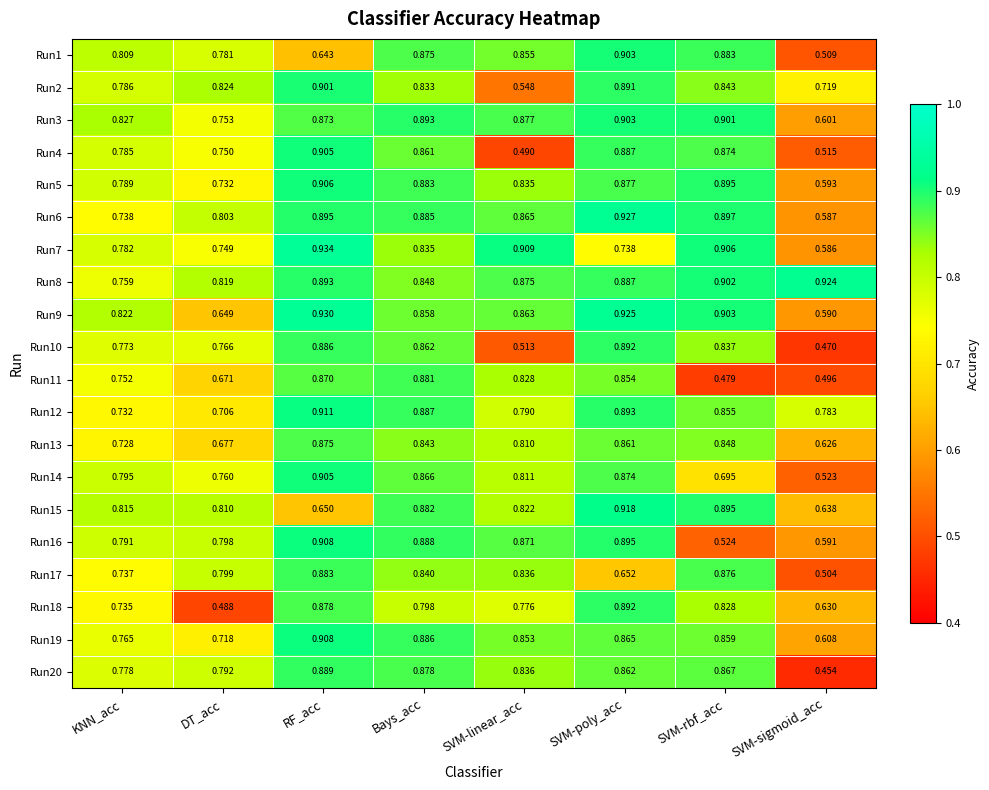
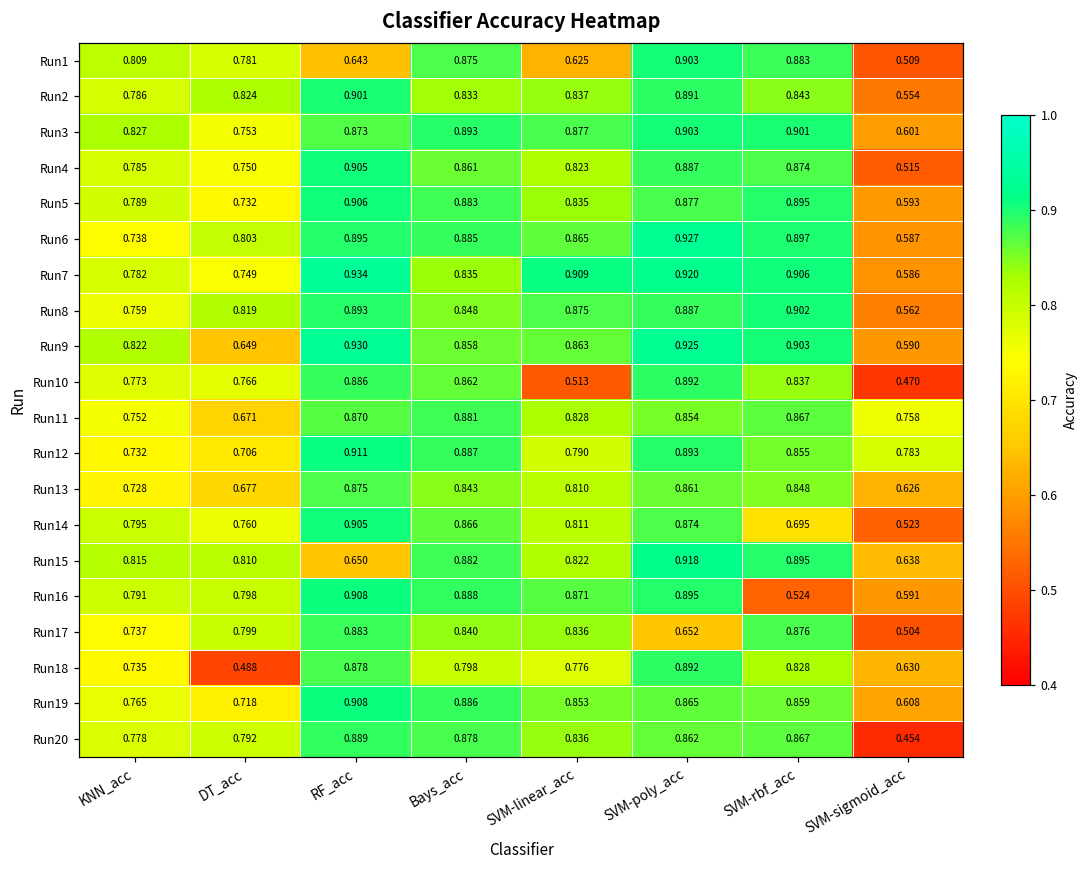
  {
    "Run1": {
      "KNN_acc": 0.809,
      "DT_acc": 0.781,
      "RF_acc": 0.643,
      "Bays_acc": 0.875,
-     "SVM-linear_acc": 0.855,
+     "SVM-linear_acc": 0.625,
      "SVM-poly_acc": 0.903,
      "SVM-rbf_acc": 0.883,
      "SVM-sigmoid_acc": 0.509
    },
    "Run2": {
      "KNN_acc": 0.786,
      "DT_acc": 0.824,
      "RF_acc": 0.901,
      "Bays_acc": 0.833,
-     "SVM-linear_acc": 0.548,
+     "SVM-linear_acc": 0.837,
      "SVM-poly_acc": 0.891,
      "SVM-rbf_acc": 0.843,
-     "SVM-sigmoid_acc": 0.719
+     "SVM-sigmoid_acc": 0.554
    },
    "Run3": {
      "KNN_acc": 0.827,
      "DT_acc": 0.753,
      "RF_acc": 0.873,
      "Bays_acc": 0.893,
      "SVM-linear_acc": 0.877,
      "SVM-poly_acc": 0.903,
      "SVM-rbf_acc": 0.901,
      "SVM-sigmoid_acc": 0.601
    },
    "Run4": {
      "KNN_acc": 0.785,
      "DT_acc": 0.750,
      "RF_acc": 0.905,
      "Bays_acc": 0.861,
-     "SVM-linear_acc": 0.490,
+     "SVM-linear_acc": 0.823,
      "SVM-poly_acc": 0.887,
      "SVM-rbf_acc": 0.874,
      "SVM-sigmoid_acc": 0.515
    },
    "Run5": {
      "KNN_acc": 0.789,
      "DT_acc": 0.732,
      "RF_acc": 0.906,
      "Bays_acc": 0.883,
      "SVM-linear_acc": 0.835,
      "SVM-poly_acc": 0.877,
      "SVM-rbf_acc": 0.895,
      "SVM-sigmoid_acc": 0.593
    },
    "Run6": {
      "KNN_acc": 0.738,
      "DT_acc": 0.803,
      "RF_acc": 0.895,
      "Bays_acc": 0.885,
      "SVM-linear_acc": 0.865,
      "SVM-poly_acc": 0.927,
      "SVM-rbf_acc": 0.897,
      "SVM-sigmoid_acc": 0.587
    },
    "Run7": {
      "KNN_acc": 0.782,
      "DT_acc": 0.749,
      "RF_acc": 0.934,
      "Bays_acc": 0.835,
      "SVM-linear_acc": 0.909,
-     "SVM-poly_acc": 0.738,
+     "SVM-poly_acc": 0.920,
      "SVM-rbf_acc": 0.906,
      "SVM-sigmoid_acc": 0.586
    },
    "Run8": {
      "KNN_acc": 0.759,
      "DT_acc": 0.819,
      "RF_acc": 0.893,
      "Bays_acc": 0.848,
      "SVM-linear_acc": 0.875,
      "SVM-poly_acc": 0.887,
      "SVM-rbf_acc": 0.902,
-     "SVM-sigmoid_acc": 0.924
+     "SVM-sigmoid_acc": 0.562
    },
    "Run9": {
      "KNN_acc": 0.822,
      "DT_acc": 0.649,
      "RF_acc": 0.930,
      "Bays_acc": 0.858,
      "SVM-linear_acc": 0.863,
      "SVM-poly_acc": 0.925,
      "SVM-rbf_acc": 0.903,
      "SVM-sigmoid_acc": 0.590
    },
    "Run10": {
      "KNN_acc": 0.773,
      "DT_acc": 0.766,
      "RF_acc": 0.886,
      "Bays_acc": 0.862,
      "SVM-linear_acc": 0.513,
      "SVM-poly_acc": 0.892,
      "SVM-rbf_acc": 0.837,
      "SVM-sigmoid_acc": 0.470
    },
    "Run11": {
      "KNN_acc": 0.752,
      "DT_acc": 0.671,
      "RF_acc": 0.870,
      "Bays_acc": 0.881,
      "SVM-linear_acc": 0.828,
      "SVM-poly_acc": 0.854,
-     "SVM-rbf_acc": 0.479,
-     "SVM-sigmoid_acc": 0.496
+     "SVM-rbf_acc": 0.867,
+     "SVM-sigmoid_acc": 0.758
    },
    "Run12": {
      "KNN_acc": 0.732,
      "DT_acc": 0.706,
      "RF_acc": 0.911,
      "Bays_acc": 0.887,
      "SVM-linear_acc": 0.790,
      "SVM-poly_acc": 0.893,
      "SVM-rbf_acc": 0.855,
      "SVM-sigmoid_acc": 0.783
    },
    "Run13": {
      "KNN_acc": 0.728,
      "DT_acc": 0.677,
      "RF_acc": 0.875,
      "Bays_acc": 0.843,
      "SVM-linear_acc": 0.810,
      "SVM-poly_acc": 0.861,
      "SVM-rbf_acc": 0.848,
      "SVM-sigmoid_acc": 0.626
    },
    "Run14": {
      "KNN_acc": 0.795,
      "DT_acc": 0.760,
      "RF_acc": 0.905,
      "Bays_acc": 0.866,
      "SVM-linear_acc": 0.811,
      "SVM-poly_acc": 0.874,
      "SVM-rbf_acc": 0.695,
      "SVM-sigmoid_acc": 0.523
    },
    "Run15": {
      "KNN_acc": 0.815,
      "DT_acc": 0.810,
      "RF_acc": 0.650,
      "Bays_acc": 0.882,
      "SVM-linear_acc": 0.822,
      "SVM-poly_acc": 0.918,
      "SVM-rbf_acc": 0.895,
      "SVM-sigmoid_acc": 0.638
    },
    "Run16": {
      "KNN_acc": 0.791,
      "DT_acc": 0.798,
      "RF_acc": 0.908,
      "Bays_acc": 0.888,
      "SVM-linear_acc": 0.871,
      "SVM-poly_acc": 0.895,
      "SVM-rbf_acc": 0.524,
      "SVM-sigmoid_acc": 0.591
    },
    "Run17": {
      "KNN_acc": 0.737,
      "DT_acc": 0.799,
      "RF_acc": 0.883,
      "Bays_acc": 0.840,
      "SVM-linear_acc": 0.836,
      "SVM-poly_acc": 0.652,
      "SVM-rbf_acc": 0.876,
      "SVM-sigmoid_acc": 0.504
    },
    "Run18": {
      "KNN_acc": 0.735,
      "DT_acc": 0.488,
      "RF_acc": 0.878,
      "Bays_acc": 0.798,
      "SVM-linear_acc": 0.776,
      "SVM-poly_acc": 0.892,
      "SVM-rbf_acc": 0.828,
      "SVM-sigmoid_acc": 0.630
    },
    "Run19": {
      "KNN_acc": 0.765,
      "DT_acc": 0.718,
      "RF_acc": 0.908,
      "Bays_acc": 0.886,
      "SVM-linear_acc": 0.853,
      "SVM-poly_acc": 0.865,
      "SVM-rbf_acc": 0.859,
      "SVM-sigmoid_acc": 0.608
    },
    "Run20": {
      "KNN_acc": 0.778,
      "DT_acc": 0.792,
      "RF_acc": 0.889,
      "Bays_acc": 0.878,
      "SVM-linear_acc": 0.836,
      "SVM-poly_acc": 0.862,
      "SVM-rbf_acc": 0.867,
      "SVM-sigmoid_acc": 0.454
    }
  }
